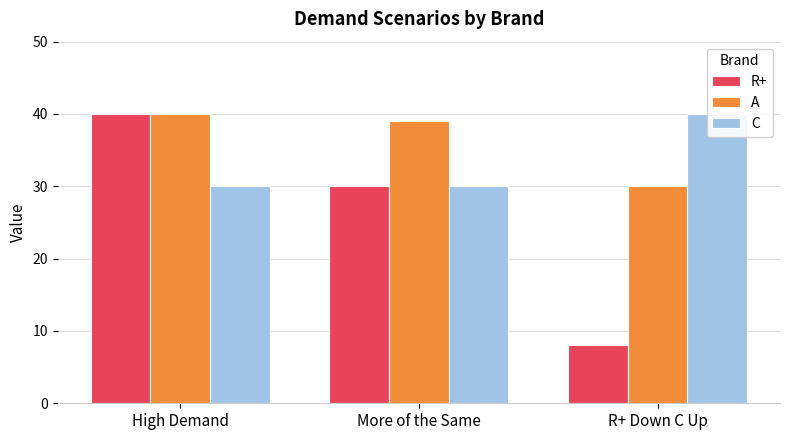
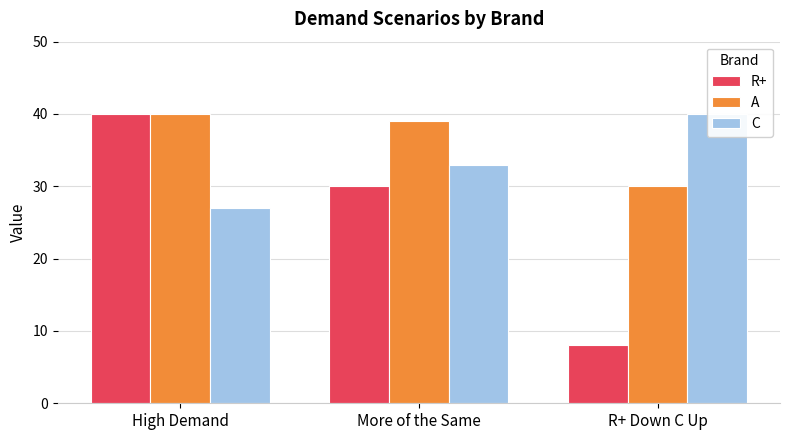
  {
    "R+": {
      "High Demand": 40,
      "More of the Same": 30,
      "R+ Down C Up": 8
    },
    "A": {
      "High Demand": 40,
      "More of the Same": 39,
      "R+ Down C Up": 30
    },
    "C": {
-     "High Demand": 30,
-     "More of the Same": 30
+     "High Demand": 27,
+     "More of the Same": 33
    }
  }
